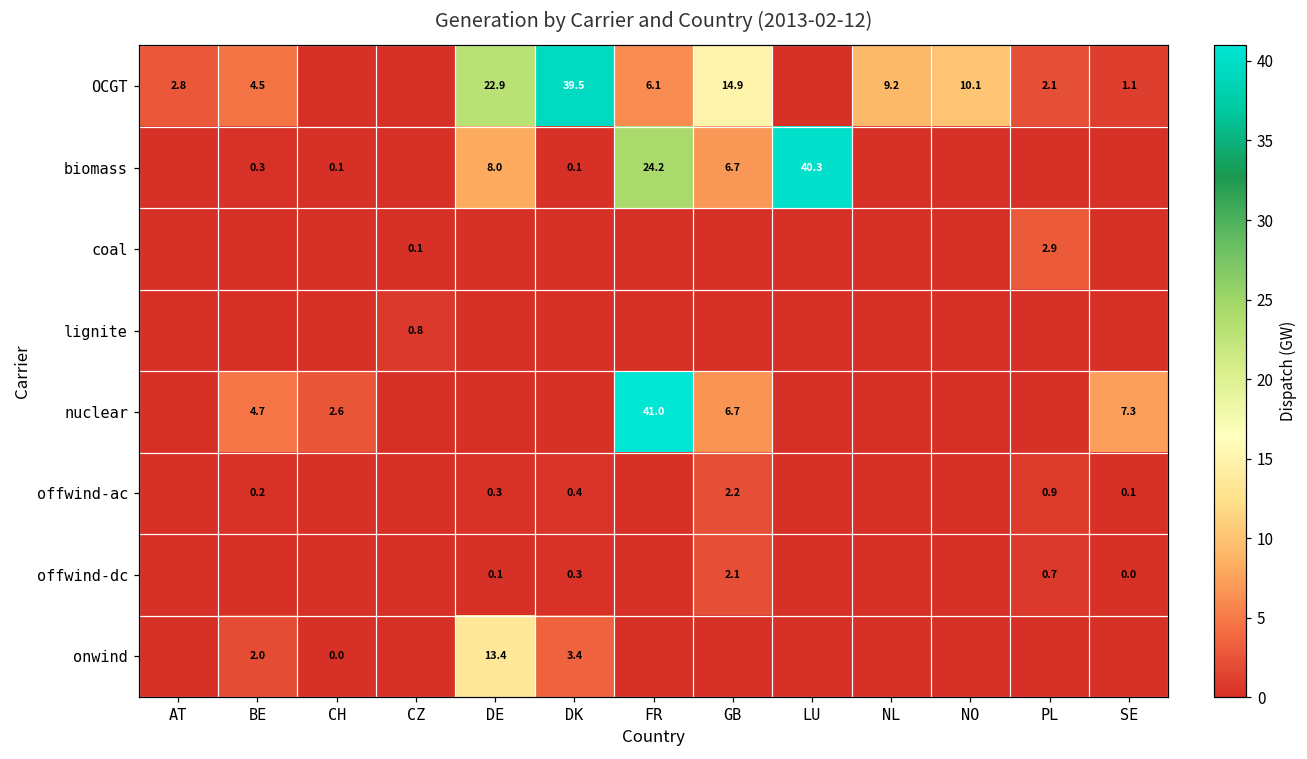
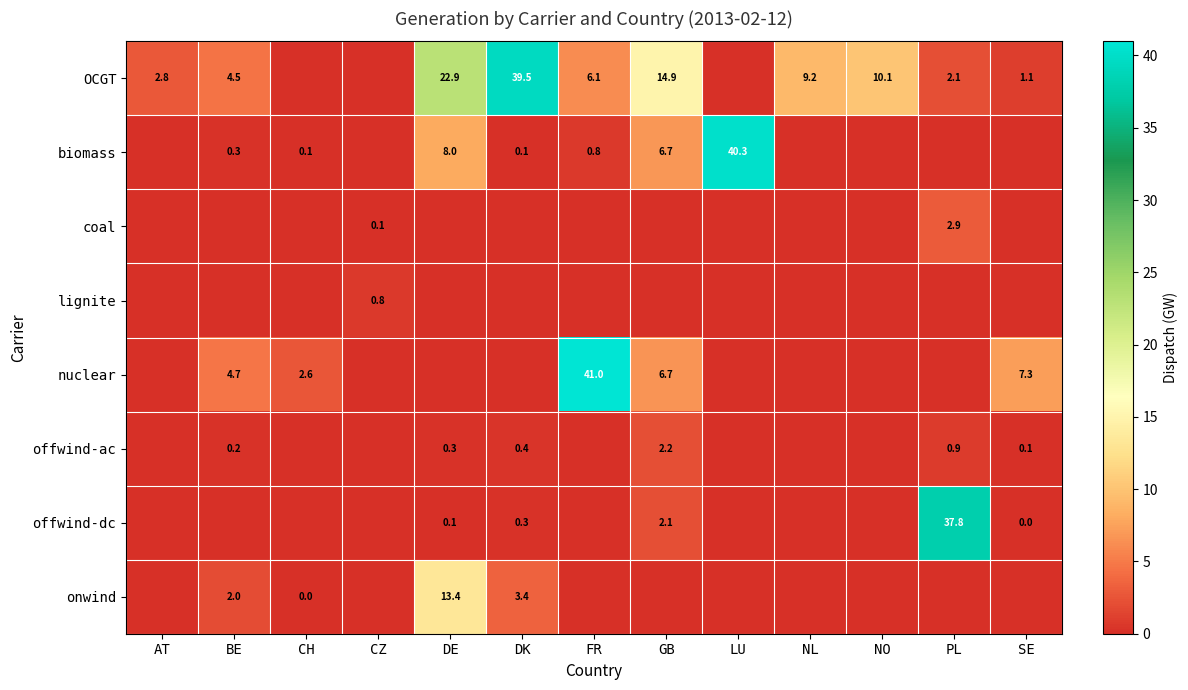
  {
    "OCGT": {
      "AT": 2.8,
      "BE": 4.5,
      "DE": 22.9,
      "DK": 39.5,
      "FR": 6.1,
      "GB": 14.9,
      "NL": 9.2,
      "NO": 10.1,
      "PL": 2.1,
      "SE": 1.1
    },
    "biomass": {
      "BE": 0.3,
      "CH": 0.1,
      "DE": 8.0,
      "DK": 0.1,
-     "FR": 24.2,
+     "FR": 0.8,
      "GB": 6.7,
      "LU": 40.3
    },
    "coal": {
      "CZ": 0.1,
      "PL": 2.9
    },
    "lignite": {
      "CZ": 0.8
    },
    "nuclear": {
      "BE": 4.7,
      "CH": 2.6,
      "FR": 41.0,
      "GB": 6.7,
      "SE": 7.3
    },
    "offwind-ac": {
      "BE": 0.2,
      "DE": 0.3,
      "DK": 0.4,
      "GB": 2.2,
      "PL": 0.9,
      "SE": 0.1
    },
    "offwind-dc": {
      "DE": 0.1,
      "DK": 0.3,
      "GB": 2.1,
-     "PL": 0.7,
+     "PL": 37.8,
      "SE": 0.0
    },
    "onwind": {
      "BE": 2.0,
      "CH": 0.0,
      "DE": 13.4,
      "DK": 3.4
    }
  }
